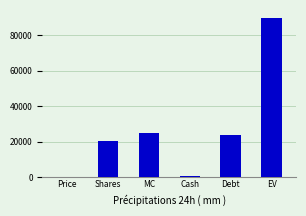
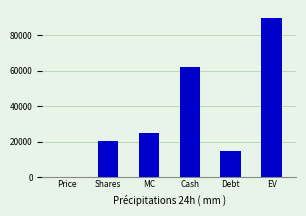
  {
    "Shares": 21000,
    "MC": 25000,
-   "Cash": 1000,
-   "Debt": 24000,
+   "Cash": 62000,
+   "Debt": 15000,
    "EV": 90000
  }
